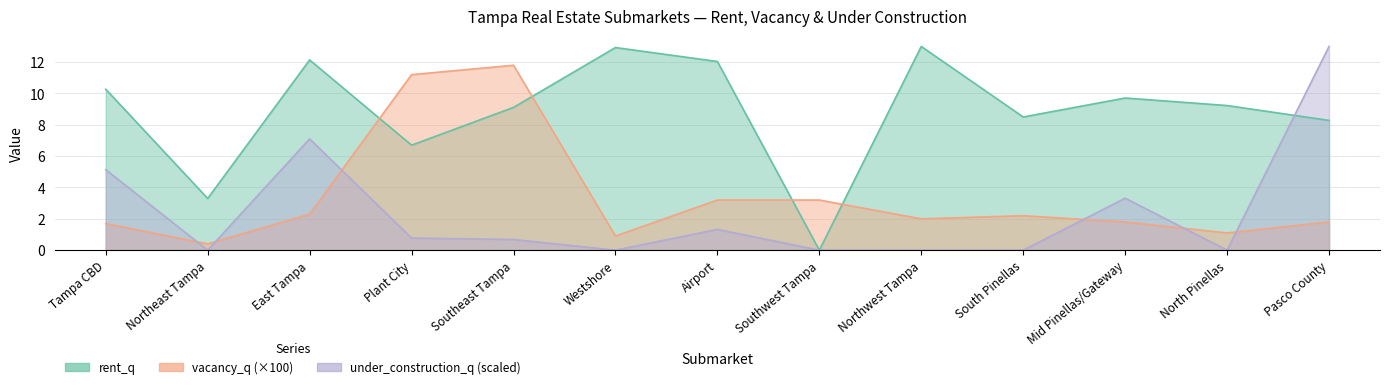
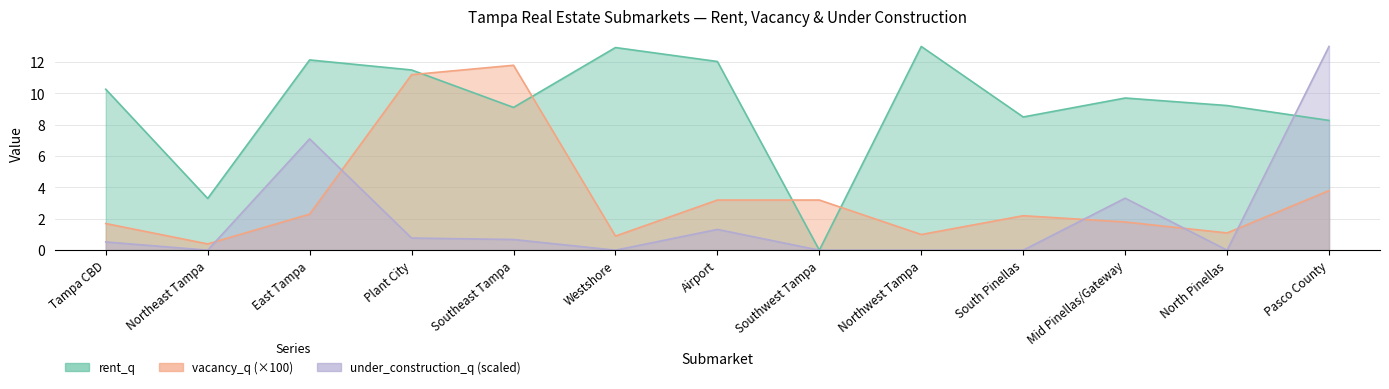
  {
    "rent_q": {
      "Tampa CBD": 10.3,
      "Northeast Tampa": 3.3,
      "East Tampa": 12.1,
-     "Plant City": 6.7,
+     "Plant City": 11.5,
      "Southeast Tampa": 9.1,
      "Westshore": 12.9,
      "Airport": 12.0,
      "Northwest Tampa": 13.0,
      "South Pinellas": 8.5,
      "Mid Pinellas/Gateway": 9.7,
      "North Pinellas": 9.2,
      "Pasco County": 8.3
    },
    "vacancy_q (×100)": {
      "Tampa CBD": 1.7,
      "Northeast Tampa": 0.4,
      "East Tampa": 2.3,
      "Plant City": 11.2,
      "Southeast Tampa": 11.8,
      "Westshore": 0.9,
      "Airport": 3.2,
      "Southwest Tampa": 3.2,
-     "Northwest Tampa": 2.0,
+     "Northwest Tampa": 1.0,
      "South Pinellas": 2.2,
      "Mid Pinellas/Gateway": 1.8,
      "North Pinellas": 1.1,
-     "Pasco County": 1.8
+     "Pasco County": 3.8
    },
    "under_construction_q (scaled)": {
-     "Tampa CBD": 5.1,
+     "Tampa CBD": 0.5,
      "Northeast Tampa": 0.0,
      "East Tampa": 7.1,
      "Plant City": 0.8,
      "Southeast Tampa": 0.7,
      "Westshore": 0.0,
      "Airport": 1.3,
      "Northwest Tampa": 0.0,
      "South Pinellas": 0.0,
      "Mid Pinellas/Gateway": 3.3,
      "North Pinellas": 0.0,
      "Pasco County": 13.0
    }
  }
